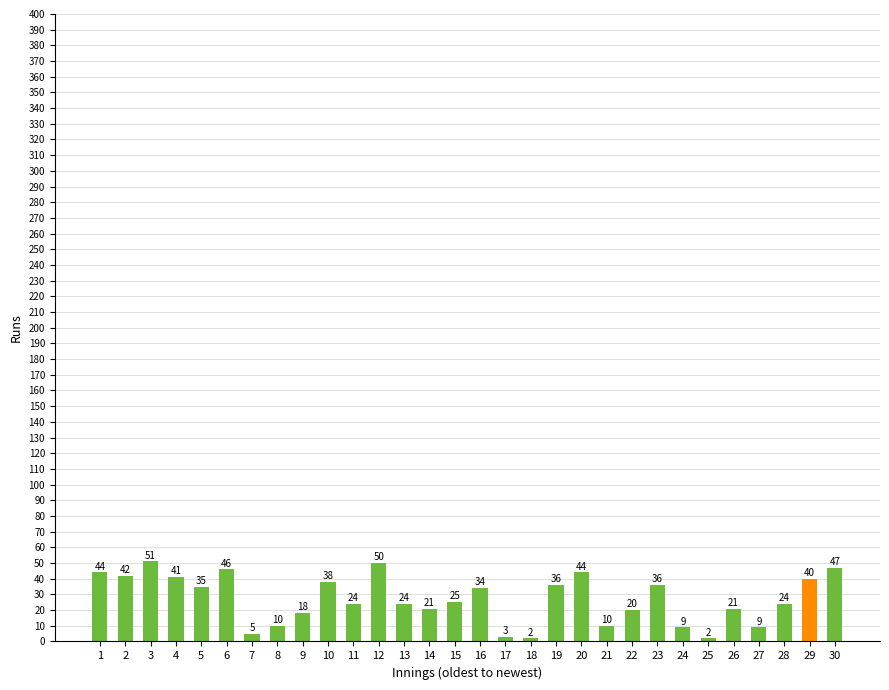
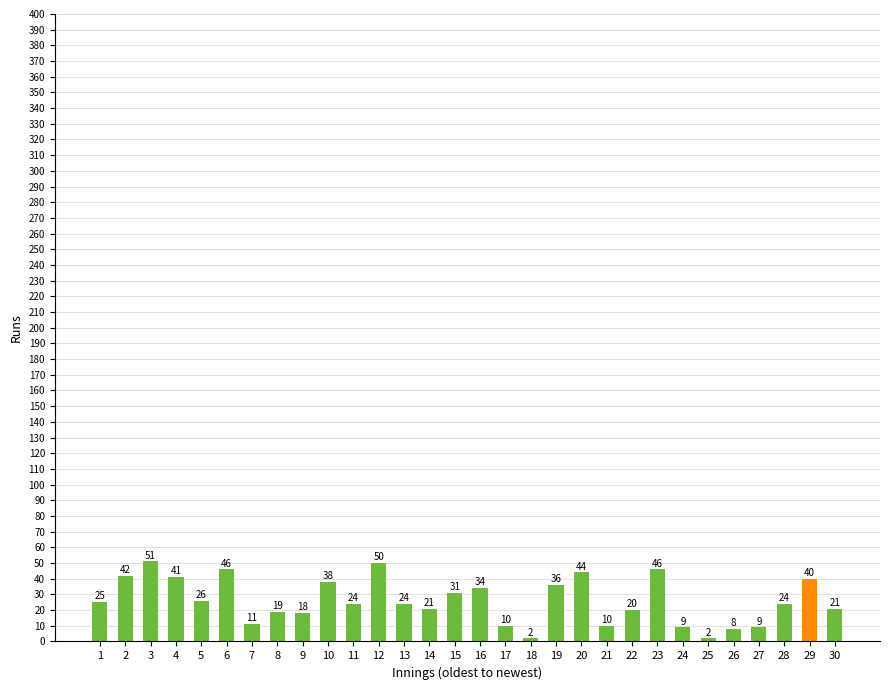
  {
-   "1": 44,
+   "1": 25,
    "2": 42,
    "3": 51,
    "4": 41,
-   "5": 35,
+   "5": 26,
    "6": 46,
-   "7": 5,
-   "8": 10,
+   "7": 11,
+   "8": 19,
    "9": 18,
    "10": 38,
    "11": 24,
    "12": 50,
    "13": 24,
    "14": 21,
-   "15": 25,
+   "15": 31,
    "16": 34,
-   "17": 3,
+   "17": 10,
    "18": 2,
    "19": 36,
    "20": 44,
    "21": 10,
    "22": 20,
-   "23": 36,
+   "23": 46,
    "24": 9,
    "25": 2,
-   "26": 21,
+   "26": 8,
    "27": 9,
    "28": 24,
    "29": 40,
-   "30": 47
+   "30": 21
  }
